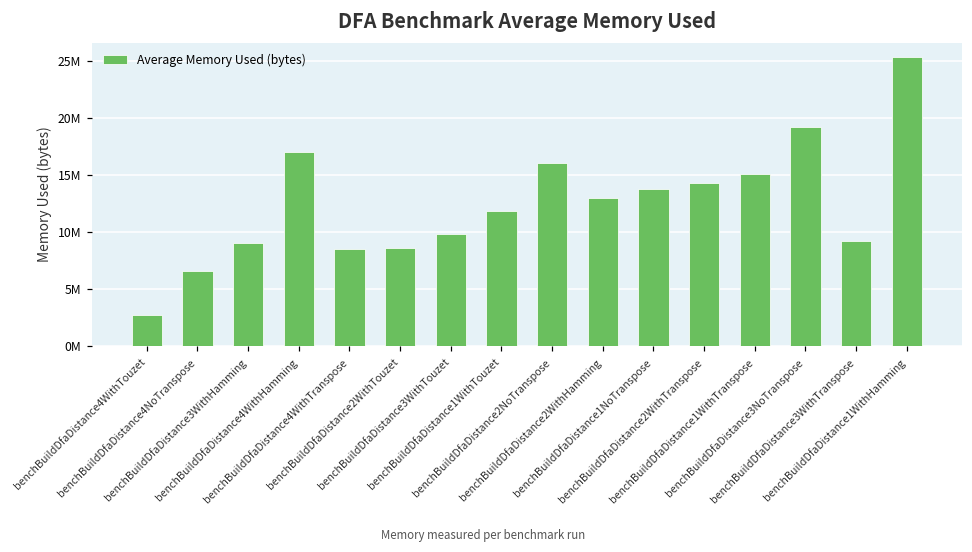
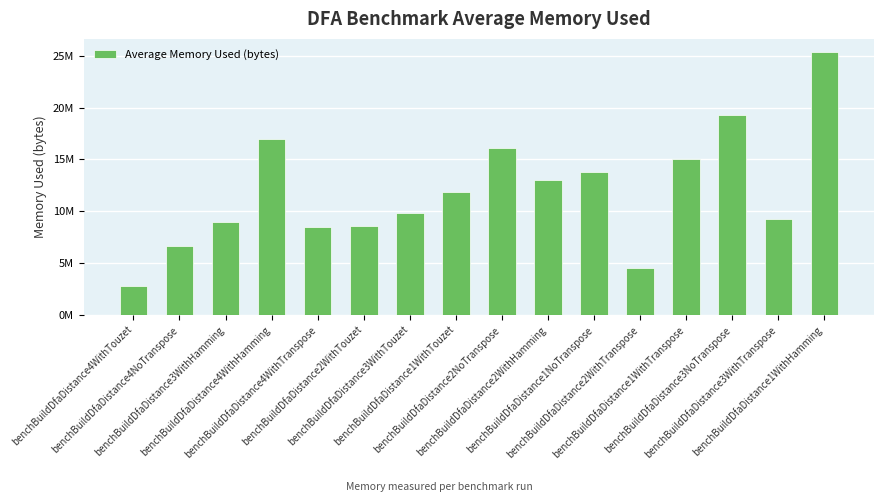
  {
    "benchBuildDfaDistance4WithTouzet": 2700000,
    "benchBuildDfaDistance4NoTranspose": 6600000,
    "benchBuildDfaDistance3WithHamming": 9000000,
    "benchBuildDfaDistance4WithHamming": 17000000,
    "benchBuildDfaDistance4WithTranspose": 8500000,
    "benchBuildDfaDistance2WithTouzet": 8600000,
    "benchBuildDfaDistance3WithTouzet": 9800000,
    "benchBuildDfaDistance1WithTouzet": 11900000,
    "benchBuildDfaDistance2NoTranspose": 16100000,
    "benchBuildDfaDistance2WithHamming": 13000000,
    "benchBuildDfaDistance1NoTranspose": 13800000,
-   "benchBuildDfaDistance2WithTranspose": 14300000,
+   "benchBuildDfaDistance2WithTranspose": 4500000,
    "benchBuildDfaDistance1WithTranspose": 15100000,
    "benchBuildDfaDistance3NoTranspose": 19300000,
    "benchBuildDfaDistance3WithTranspose": 9200000,
    "benchBuildDfaDistance1WithHamming": 25400000
  }
